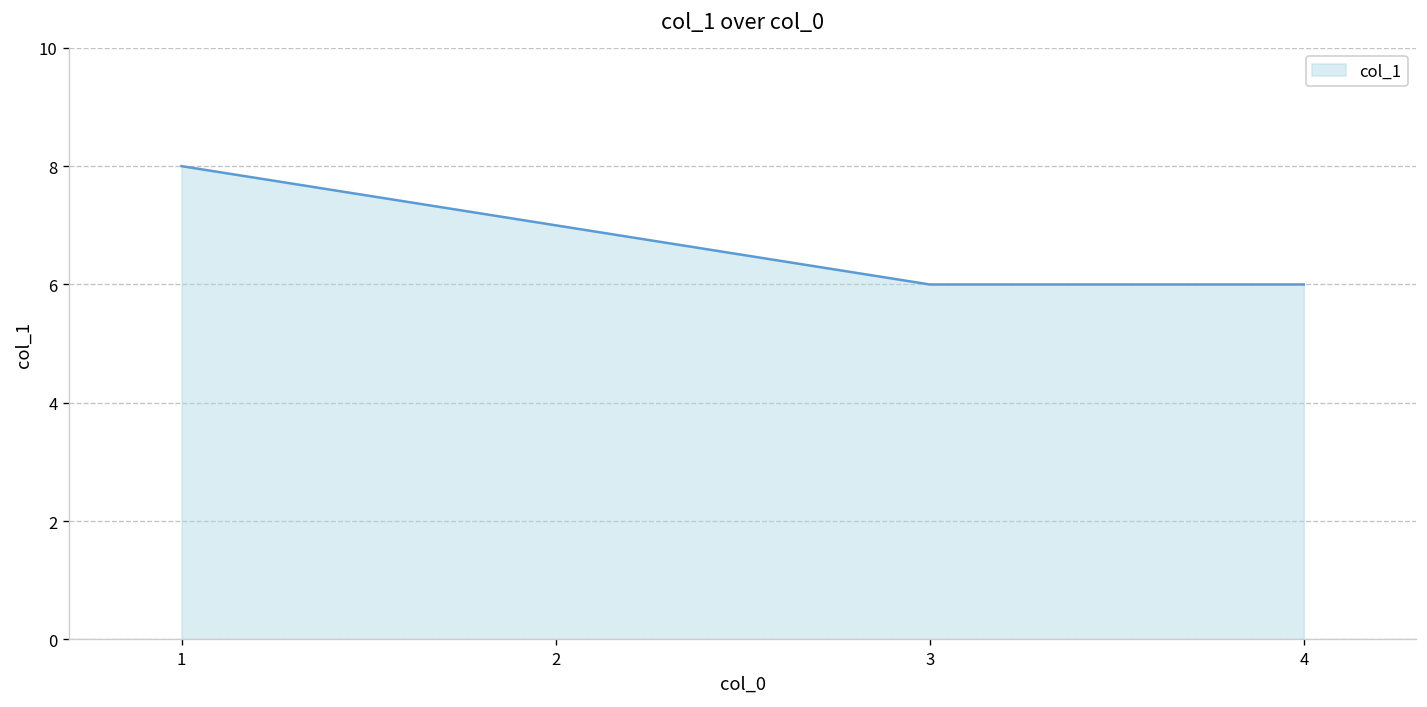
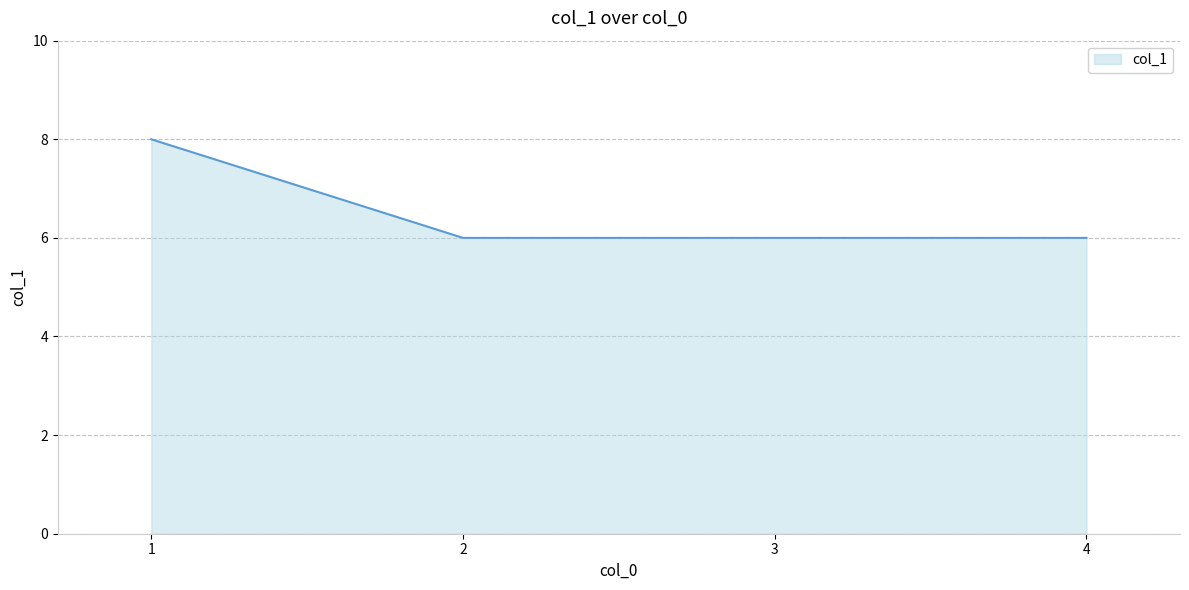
  {
    "1": 8,
-   "2": 7,
+   "2": 6,
    "3": 6,
    "4": 6
  }
